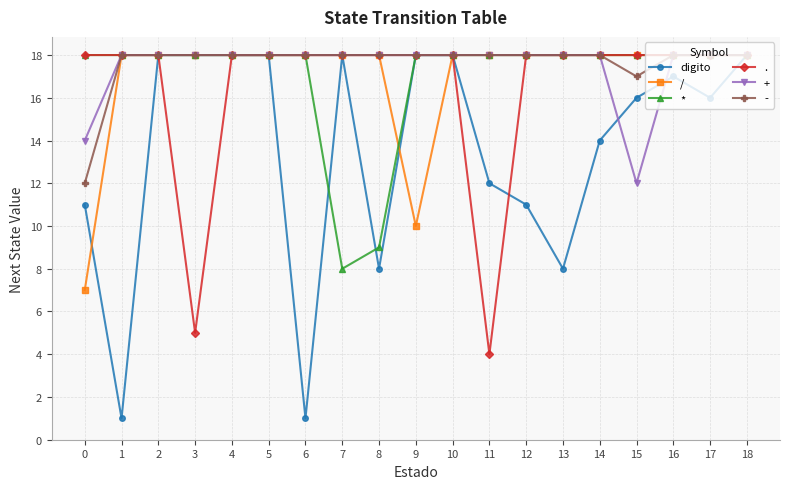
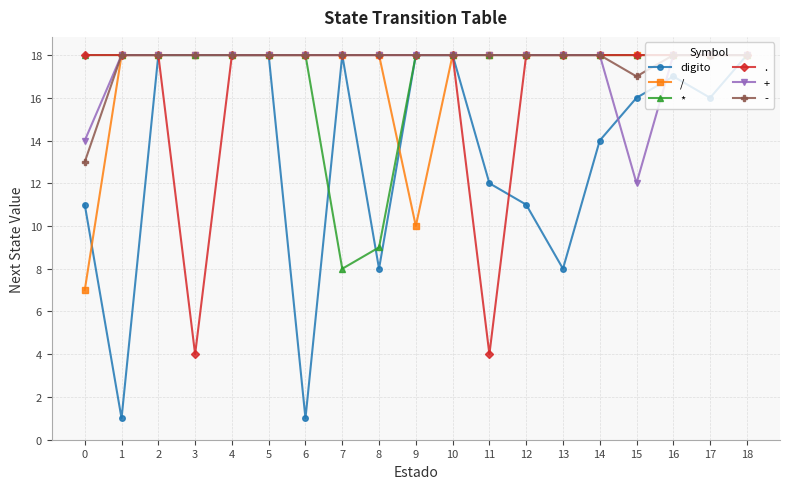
  {
    "digito": {
      "0": 11,
      "1": 1,
      "6": 1,
      "8": 8,
      "11": 12,
      "12": 11,
      "13": 8,
      "14": 14,
      "15": 16
    },
    "/": {
      "0": 7,
      "9": 10
    },
    "*": {
      "7": 8,
      "8": 9
    },
    ".": {
-     "3": 5,
+     "3": 4,
      "11": 4
    },
    "+": {
      "0": 14,
      "15": 12
    },
    "-": {
-     "0": 12,
+     "0": 13,
      "15": 17
    }
  }
